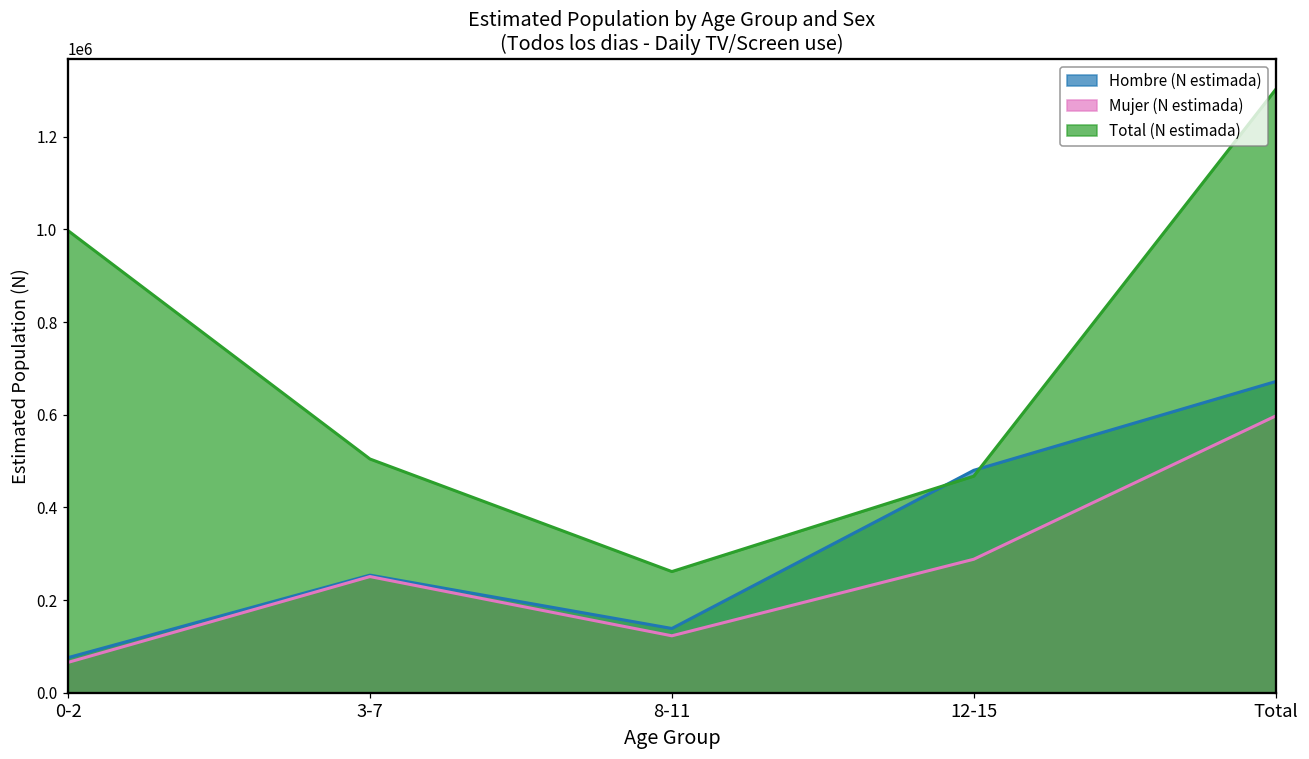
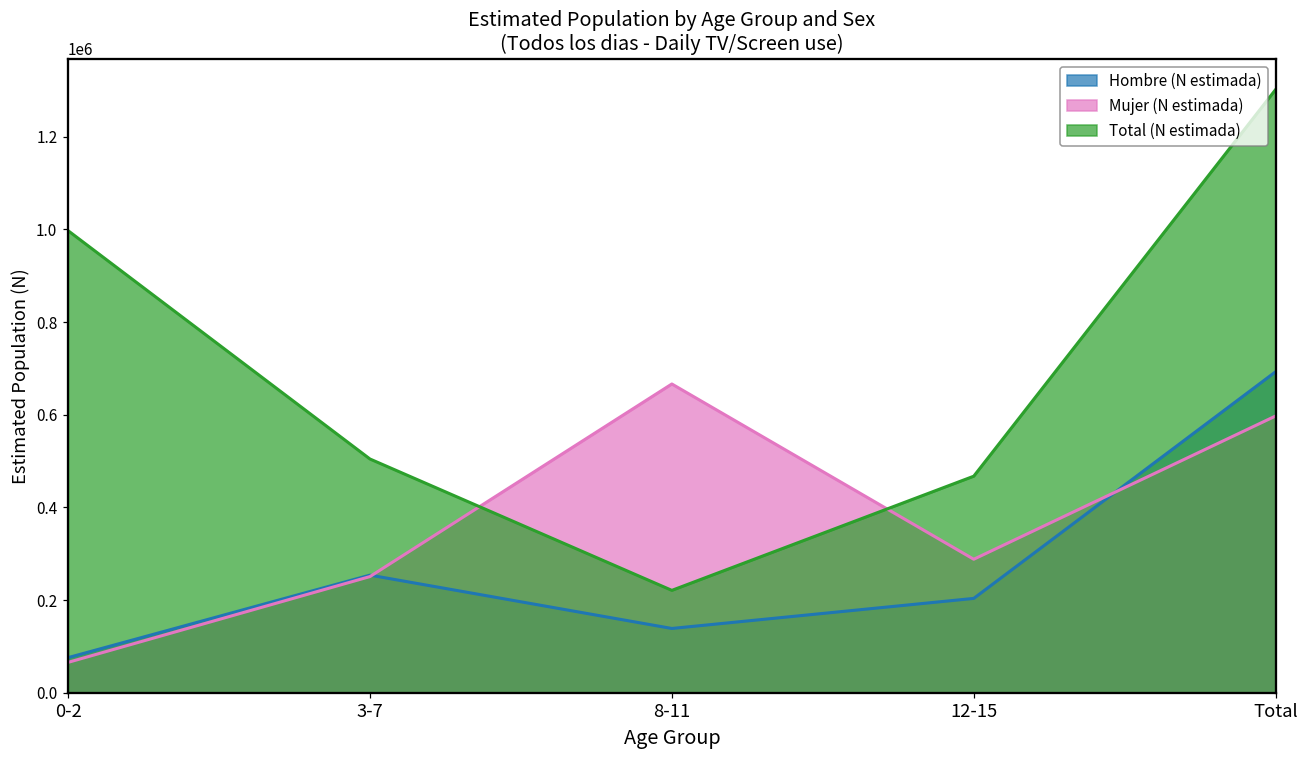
  {
    "Hombre (N estimada)": {
      "0-2": 80000,
      "8-11": 140000,
-     "12-15": 480000,
-     "Total": 670000
+     "12-15": 200000,
+     "Total": 690000
    },
    "Mujer (N estimada)": {
      "0-2": 70000,
-     "8-11": 120000,
+     "8-11": 670000,
      "12-15": 290000,
      "Total": 600000
    },
    "Total (N estimada)": {
      "0-2": 1000000,
      "3-7": 500000,
-     "8-11": 260000,
+     "8-11": 220000,
      "12-15": 470000,
      "Total": 1300000
    }
  }
